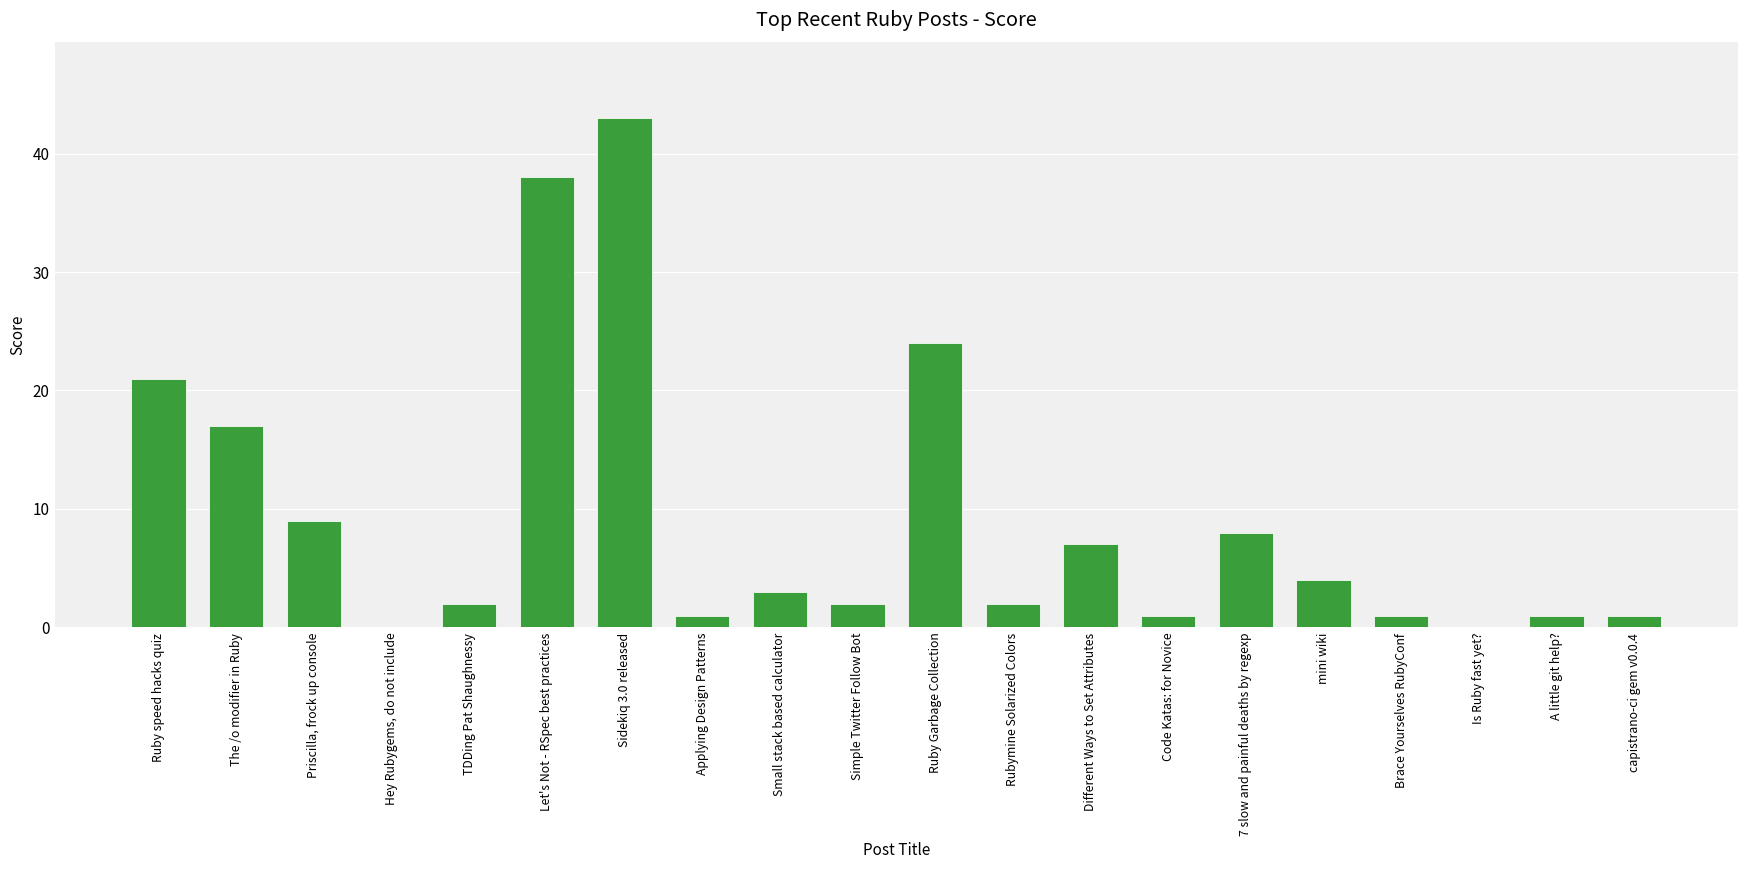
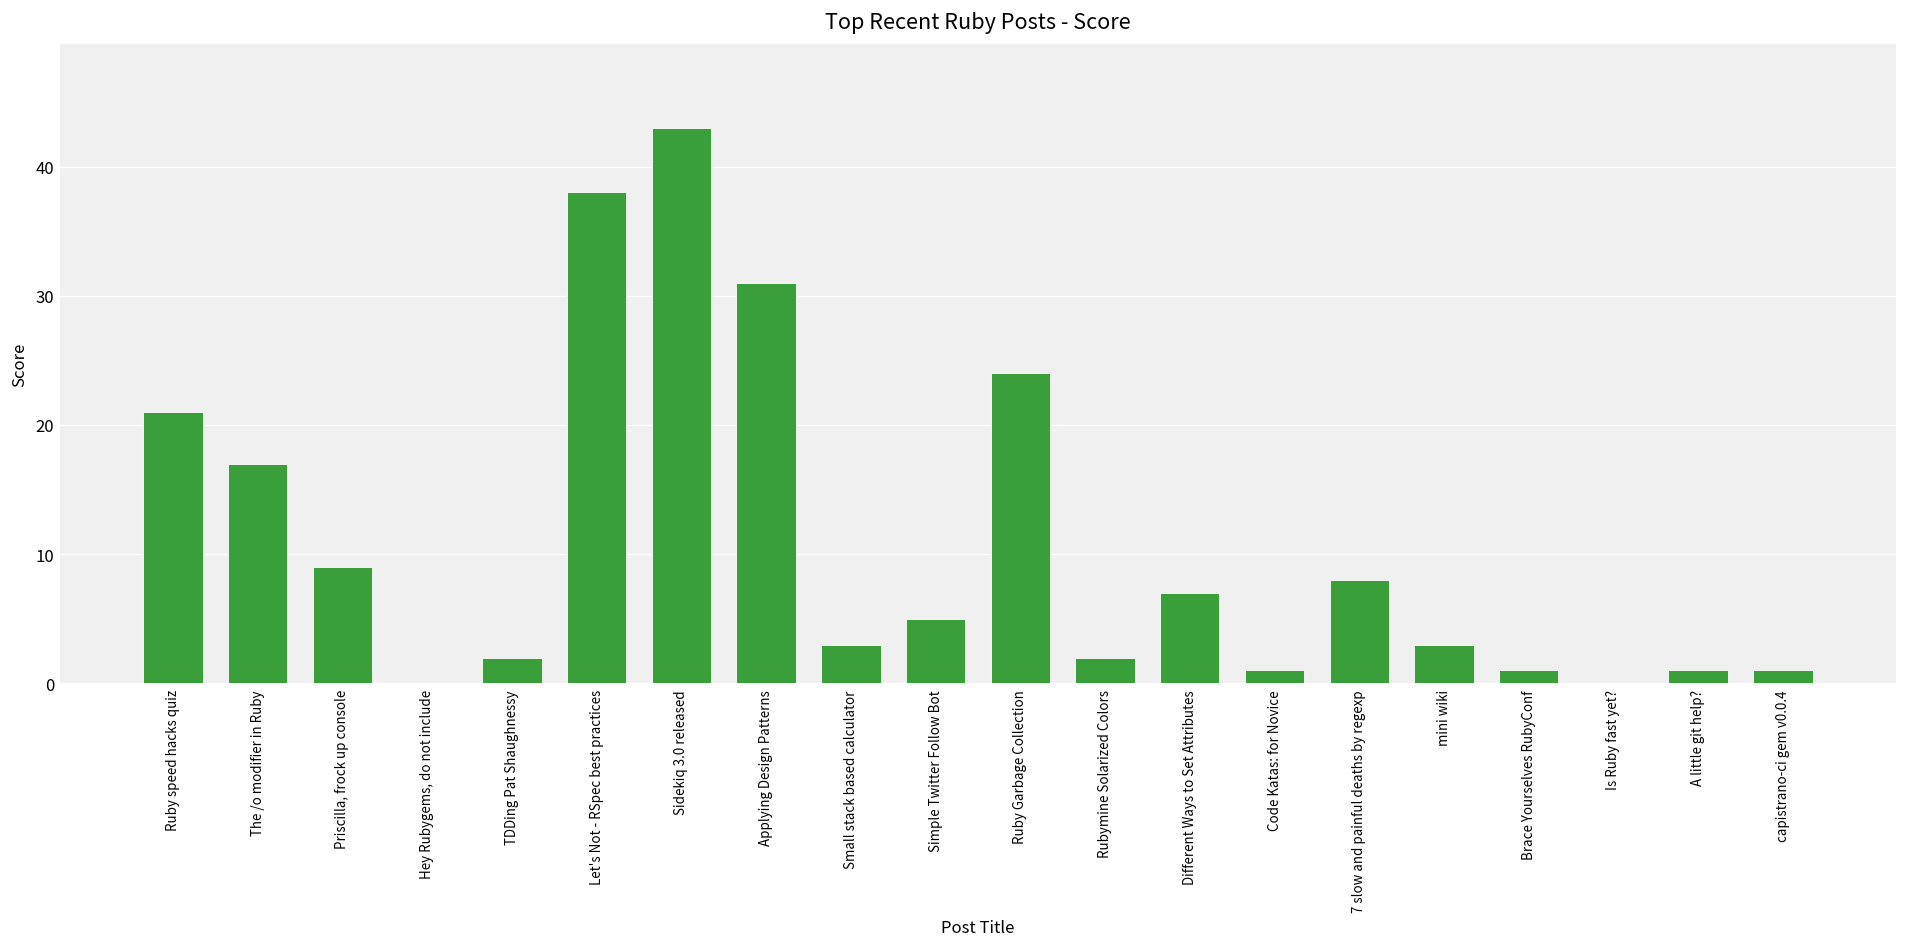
  {
    "Ruby speed hacks quiz": 21,
    "The /o modifier in Ruby": 17,
    "Priscilla, frock up console": 9,
    "Hey Rubygems, do not include": 0,
    "TDDing Pat Shaughnessy": 2,
    "Let's Not - RSpec best practices": 38,
    "Sidekiq 3.0 released": 43,
-   "Applying Design Patterns": 1,
+   "Applying Design Patterns": 31,
    "Small stack based calculator": 3,
-   "Simple Twitter Follow Bot": 2,
+   "Simple Twitter Follow Bot": 5,
    "Ruby Garbage Collection": 24,
    "Rubymine Solarized Colors": 2,
    "Different Ways to Set Attributes": 7,
    "Code Katas: for Novice": 1,
    "7 slow and painful deaths by regexp": 8,
-   "mini wiki": 4,
+   "mini wiki": 3,
    "Brace Yourselves RubyConf": 1,
    "Is Ruby fast yet?": 0,
    "A little git help?": 1,
    "capistrano-ci gem v0.0.4": 1
  }
